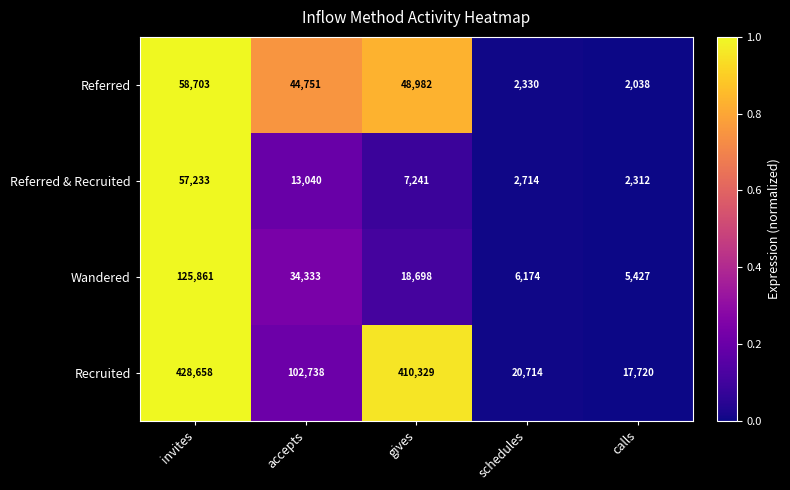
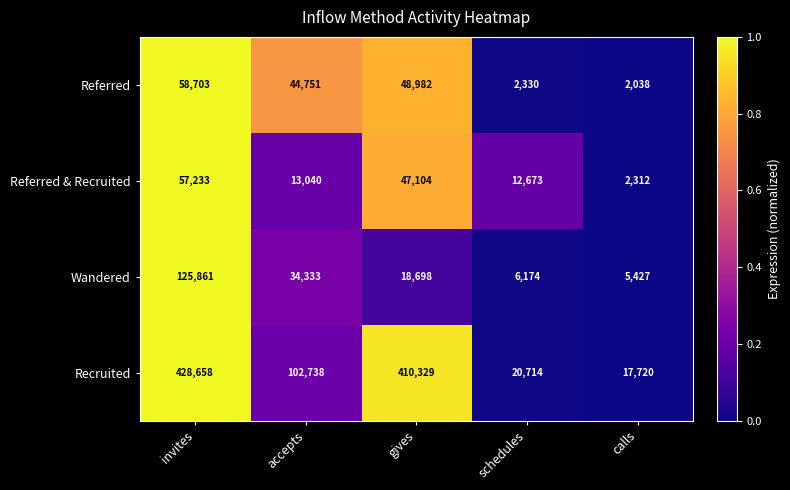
  {
    "Referred": {
      "invites": "58,703",
      "accepts": "44,751",
      "gives": "48,982",
      "schedules": "2,330",
      "calls": "2,038"
    },
    "Referred & Recruited": {
      "invites": "57,233",
      "accepts": "13,040",
-     "gives": "7,241",
-     "schedules": "2,714",
+     "gives": "47,104",
+     "schedules": "12,673",
      "calls": "2,312"
    },
    "Wandered": {
      "invites": "125,861",
      "accepts": "34,333",
      "gives": "18,698",
      "schedules": "6,174",
      "calls": "5,427"
    },
    "Recruited": {
      "invites": "428,658",
      "accepts": "102,738",
      "gives": "410,329",
      "schedules": "20,714",
      "calls": "17,720"
    }
  }
